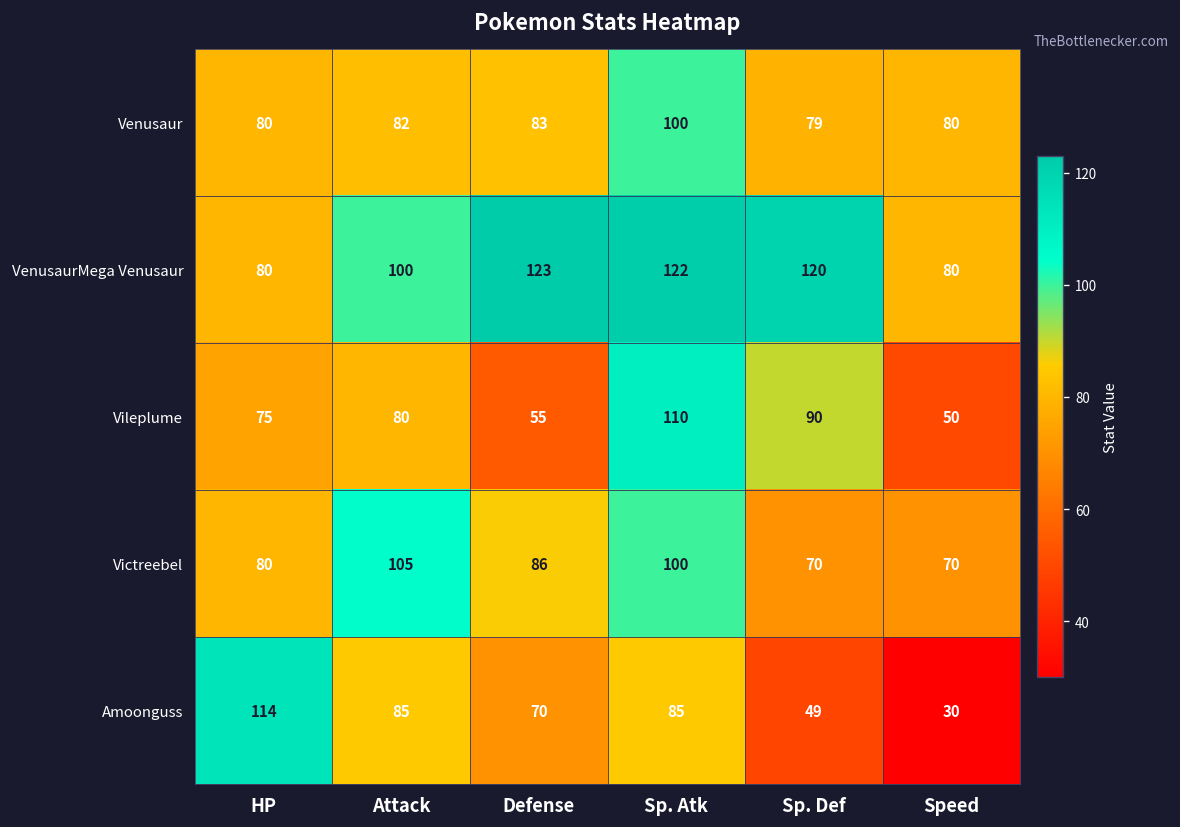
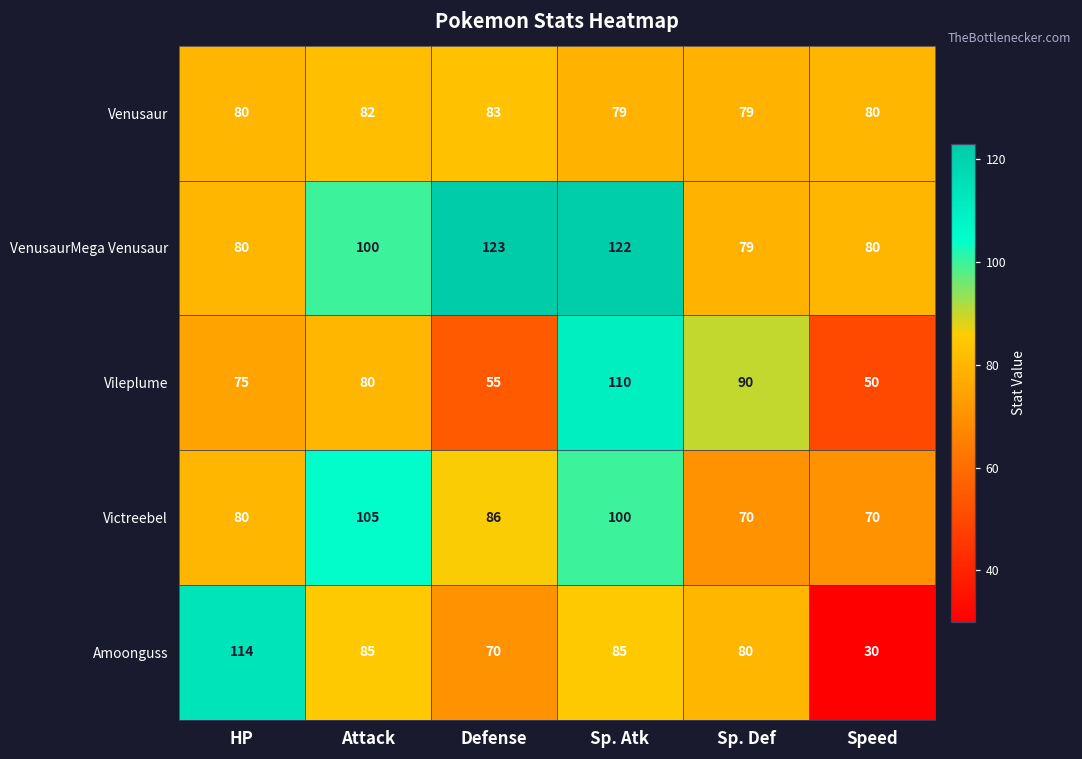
  {
    "Venusaur": {
      "HP": 80,
      "Attack": 82,
      "Defense": 83,
-     "Sp. Atk": 100,
+     "Sp. Atk": 79,
      "Sp. Def": 79,
      "Speed": 80
    },
    "VenusaurMega Venusaur": {
      "HP": 80,
      "Attack": 100,
      "Defense": 123,
      "Sp. Atk": 122,
-     "Sp. Def": 120,
+     "Sp. Def": 79,
      "Speed": 80
    },
    "Vileplume": {
      "HP": 75,
      "Attack": 80,
      "Defense": 55,
      "Sp. Atk": 110,
      "Sp. Def": 90,
      "Speed": 50
    },
    "Victreebel": {
      "HP": 80,
      "Attack": 105,
      "Defense": 86,
      "Sp. Atk": 100,
      "Sp. Def": 70,
      "Speed": 70
    },
    "Amoonguss": {
      "HP": 114,
      "Attack": 85,
      "Defense": 70,
      "Sp. Atk": 85,
-     "Sp. Def": 49,
+     "Sp. Def": 80,
      "Speed": 30
    }
  }
